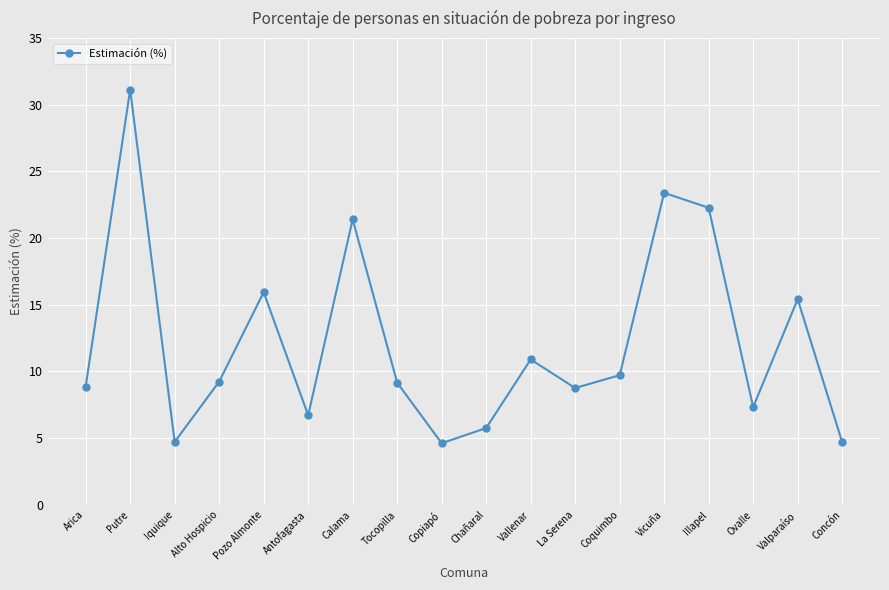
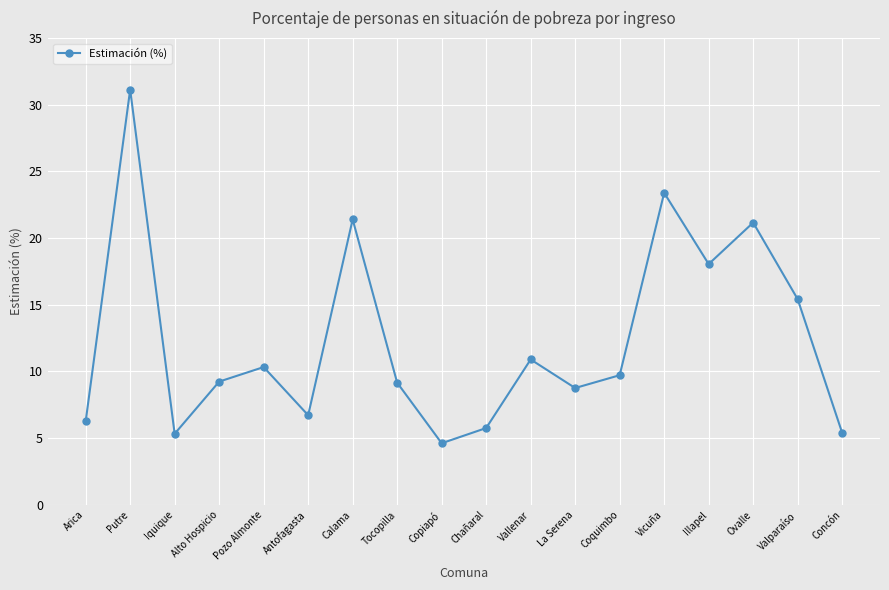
  {
-   "Arica": 8.9,
+   "Arica": 6.3,
    "Putre": 31.1,
-   "Iquique": 4.7,
+   "Iquique": 5.3,
    "Alto Hospicio": 9.2,
-   "Pozo Almonte": 15.9,
+   "Pozo Almonte": 10.3,
    "Antofagasta": 6.7,
    "Calama": 21.4,
    "Tocopilla": 9.2,
    "Copiapó": 4.6,
    "Chañaral": 5.8,
    "Vallenar": 10.9,
    "La Serena": 8.8,
    "Coquimbo": 9.7,
    "Vicuña": 23.4,
-   "Illapel": 22.3,
-   "Ovalle": 7.3,
+   "Illapel": 18.1,
+   "Ovalle": 21.2,
    "Valparaíso": 15.4,
-   "Concón": 4.7
+   "Concón": 5.4
  }
